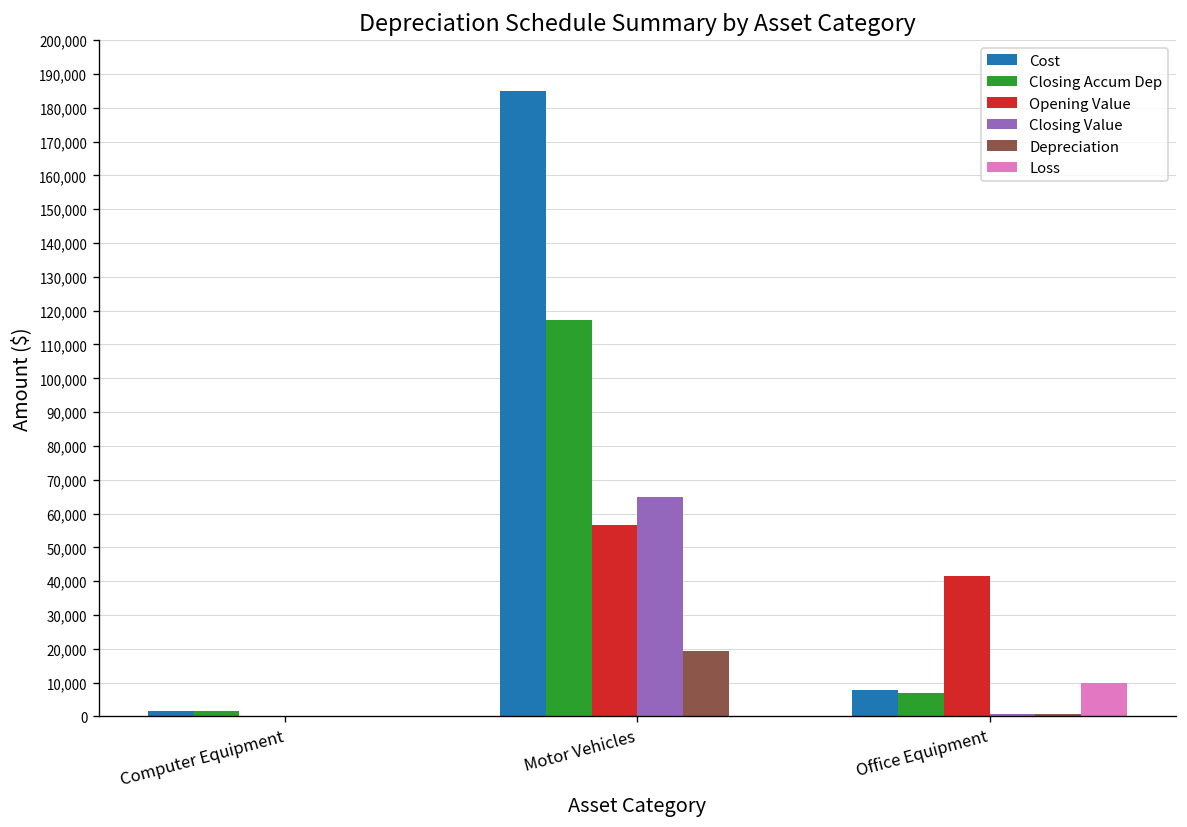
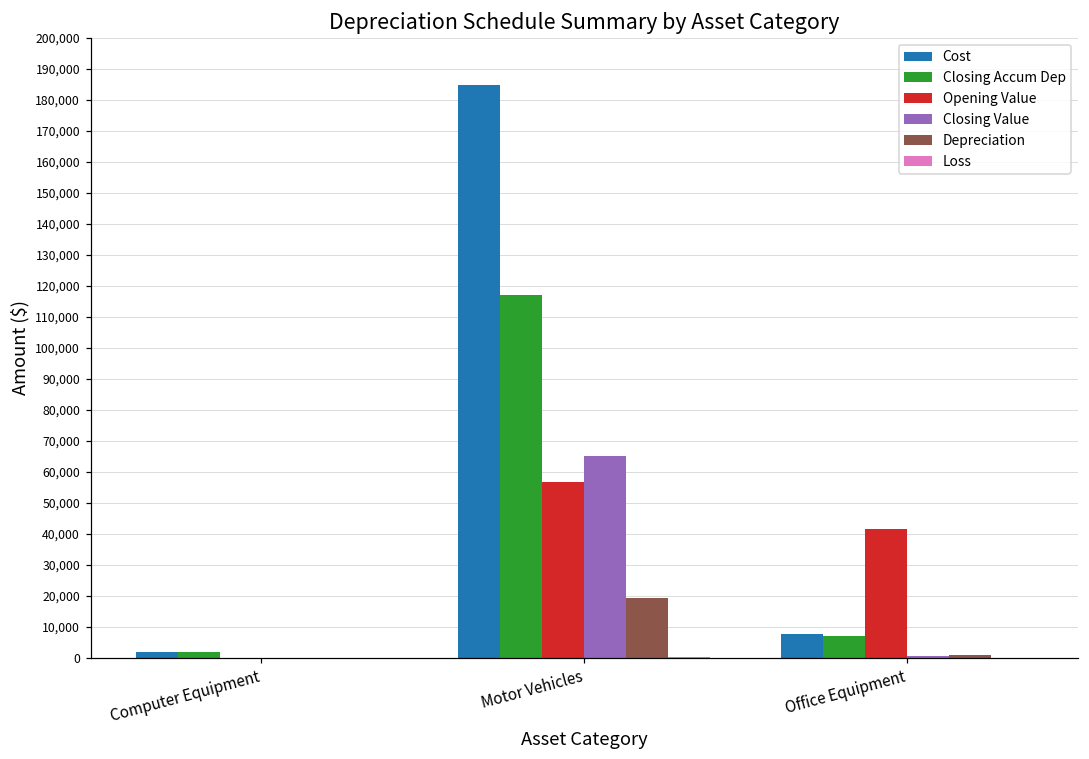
  {
    "Cost": {
      "Computer Equipment": "2,000",
      "Motor Vehicles": "185,000",
      "Office Equipment": "8,000"
    },
    "Closing Accum Dep": {
      "Computer Equipment": "2,000",
      "Motor Vehicles": "117,000",
      "Office Equipment": "7,000"
    },
    "Opening Value": {
      "Motor Vehicles": "57,000",
      "Office Equipment": "42,000"
    },
    "Closing Value": {
      "Motor Vehicles": "65,000"
    },
    "Depreciation": {
      "Motor Vehicles": "19,000"
    },
    "Loss": {
      "Computer Equipment": "0",
-     "Office Equipment": "10,000"
+     "Office Equipment": "0"
    }
  }
